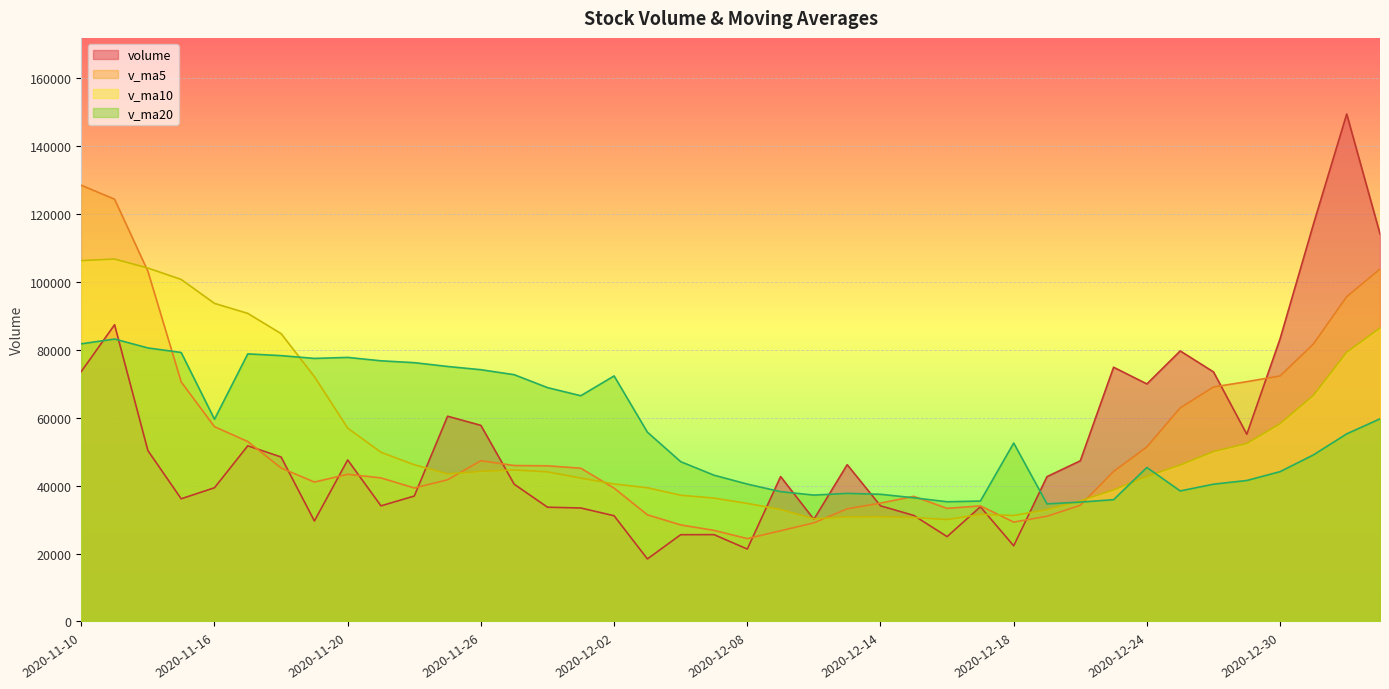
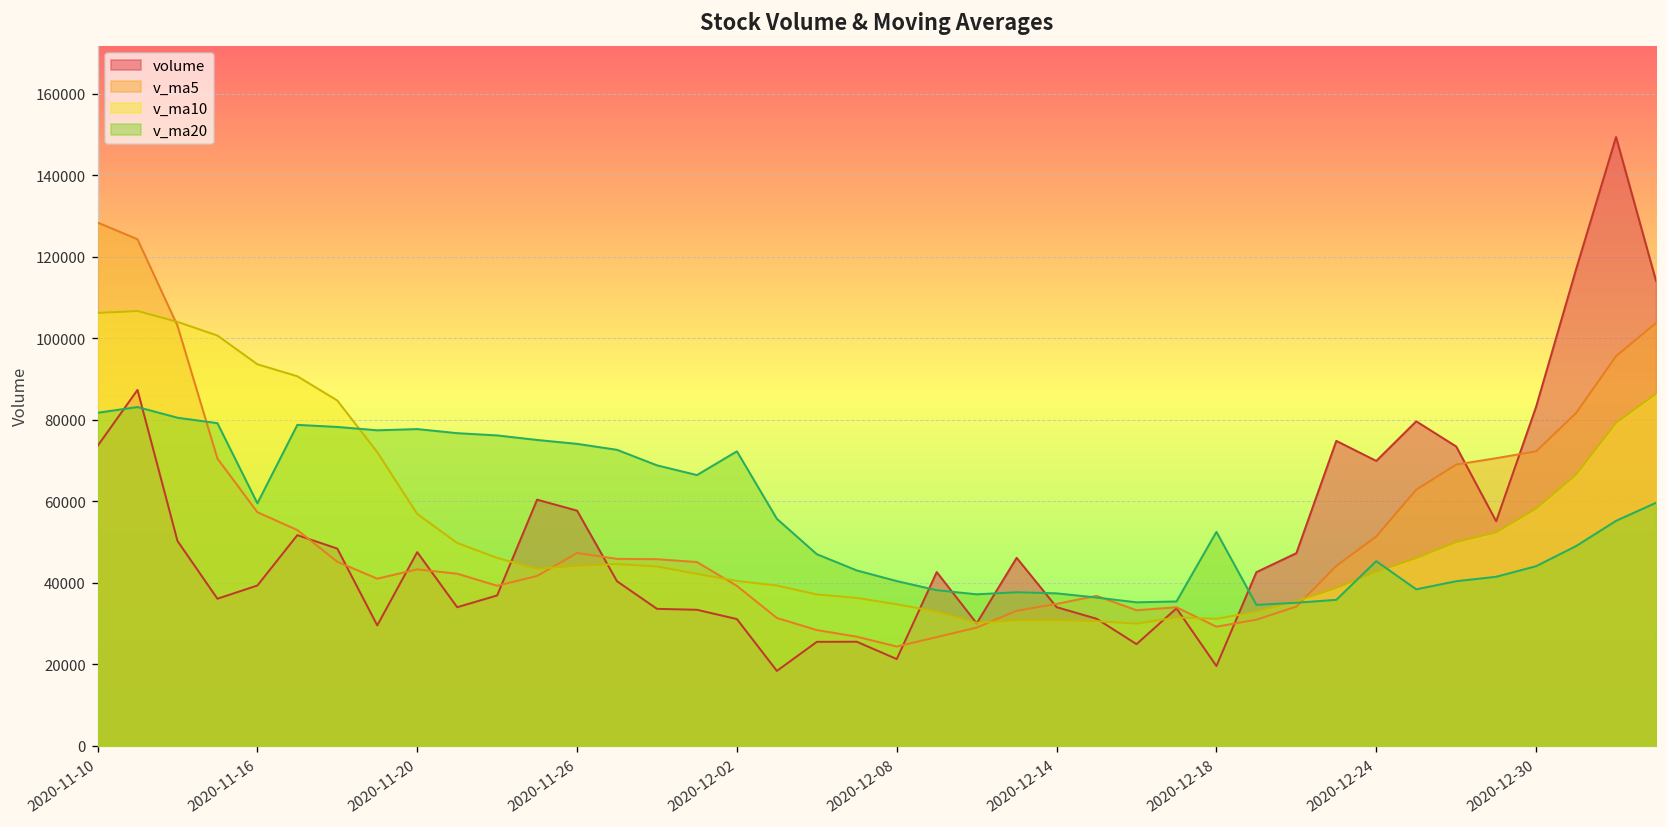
  {
    "volume": {
      "2020-11-10": 74000,
      "2020-11-16": 39000,
      "2020-11-20": 48000,
      "2020-11-26": 58000,
      "2020-12-02": 31000,
      "2020-12-08": 21000,
      "2020-12-14": 34000,
-     "2020-12-18": 22000,
+     "2020-12-18": 20000,
      "2020-12-24": 70000,
      "2020-12-30": 83000
    },
    "v_ma20": {
      "2020-11-10": 82000,
      "2020-11-16": 60000,
      "2020-11-20": 78000,
      "2020-11-26": 74000,
      "2020-12-02": 72000,
      "2020-12-08": 40000,
      "2020-12-14": 37000,
      "2020-12-18": 53000,
      "2020-12-24": 45000,
      "2020-12-30": 44000
    }
  }
